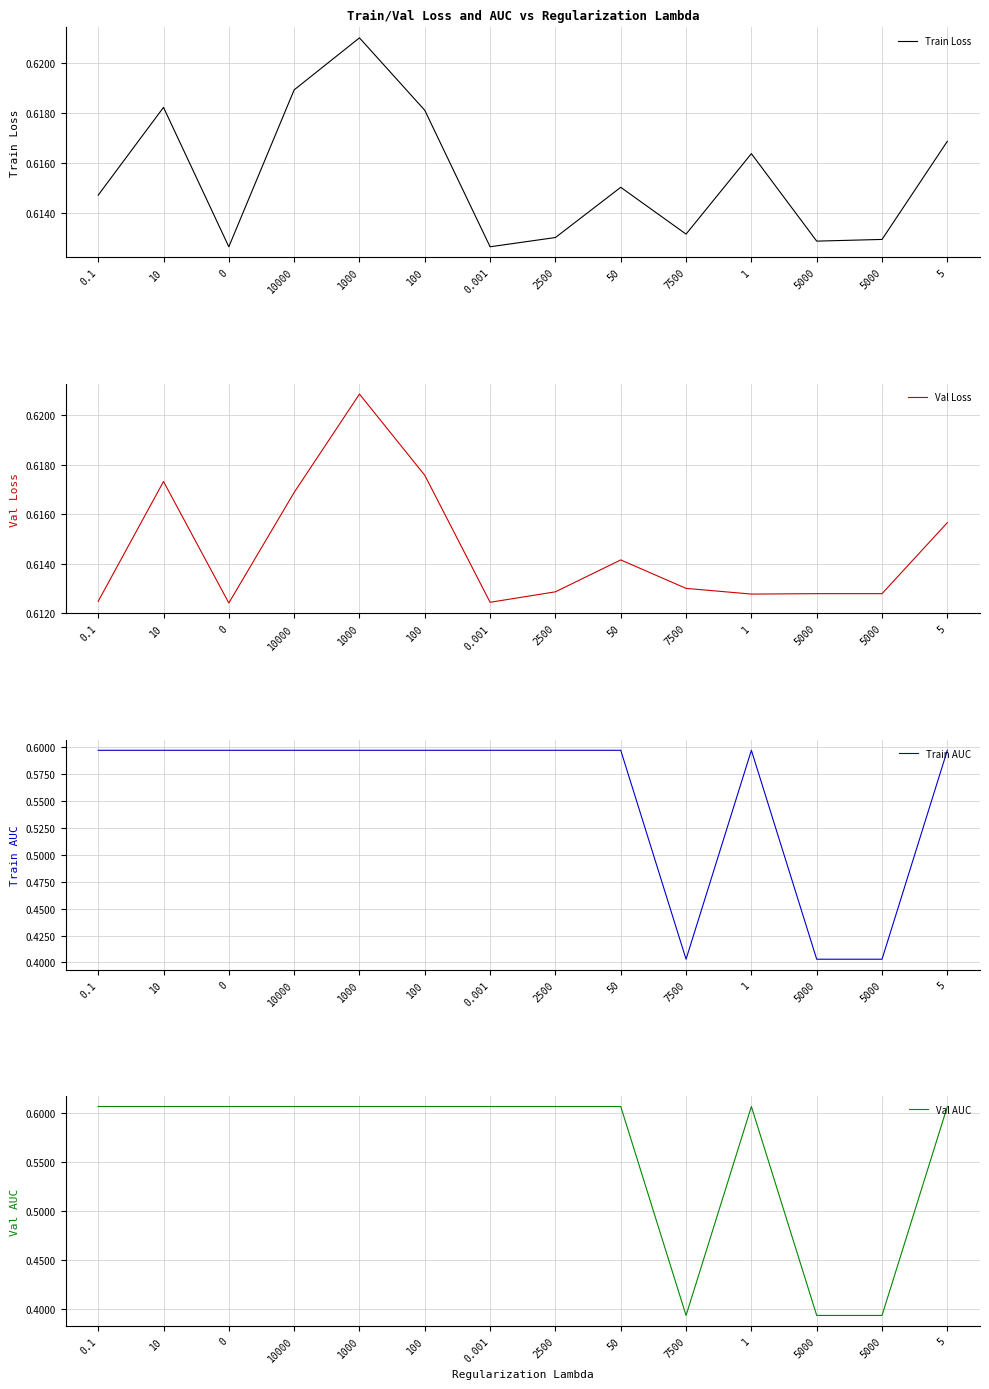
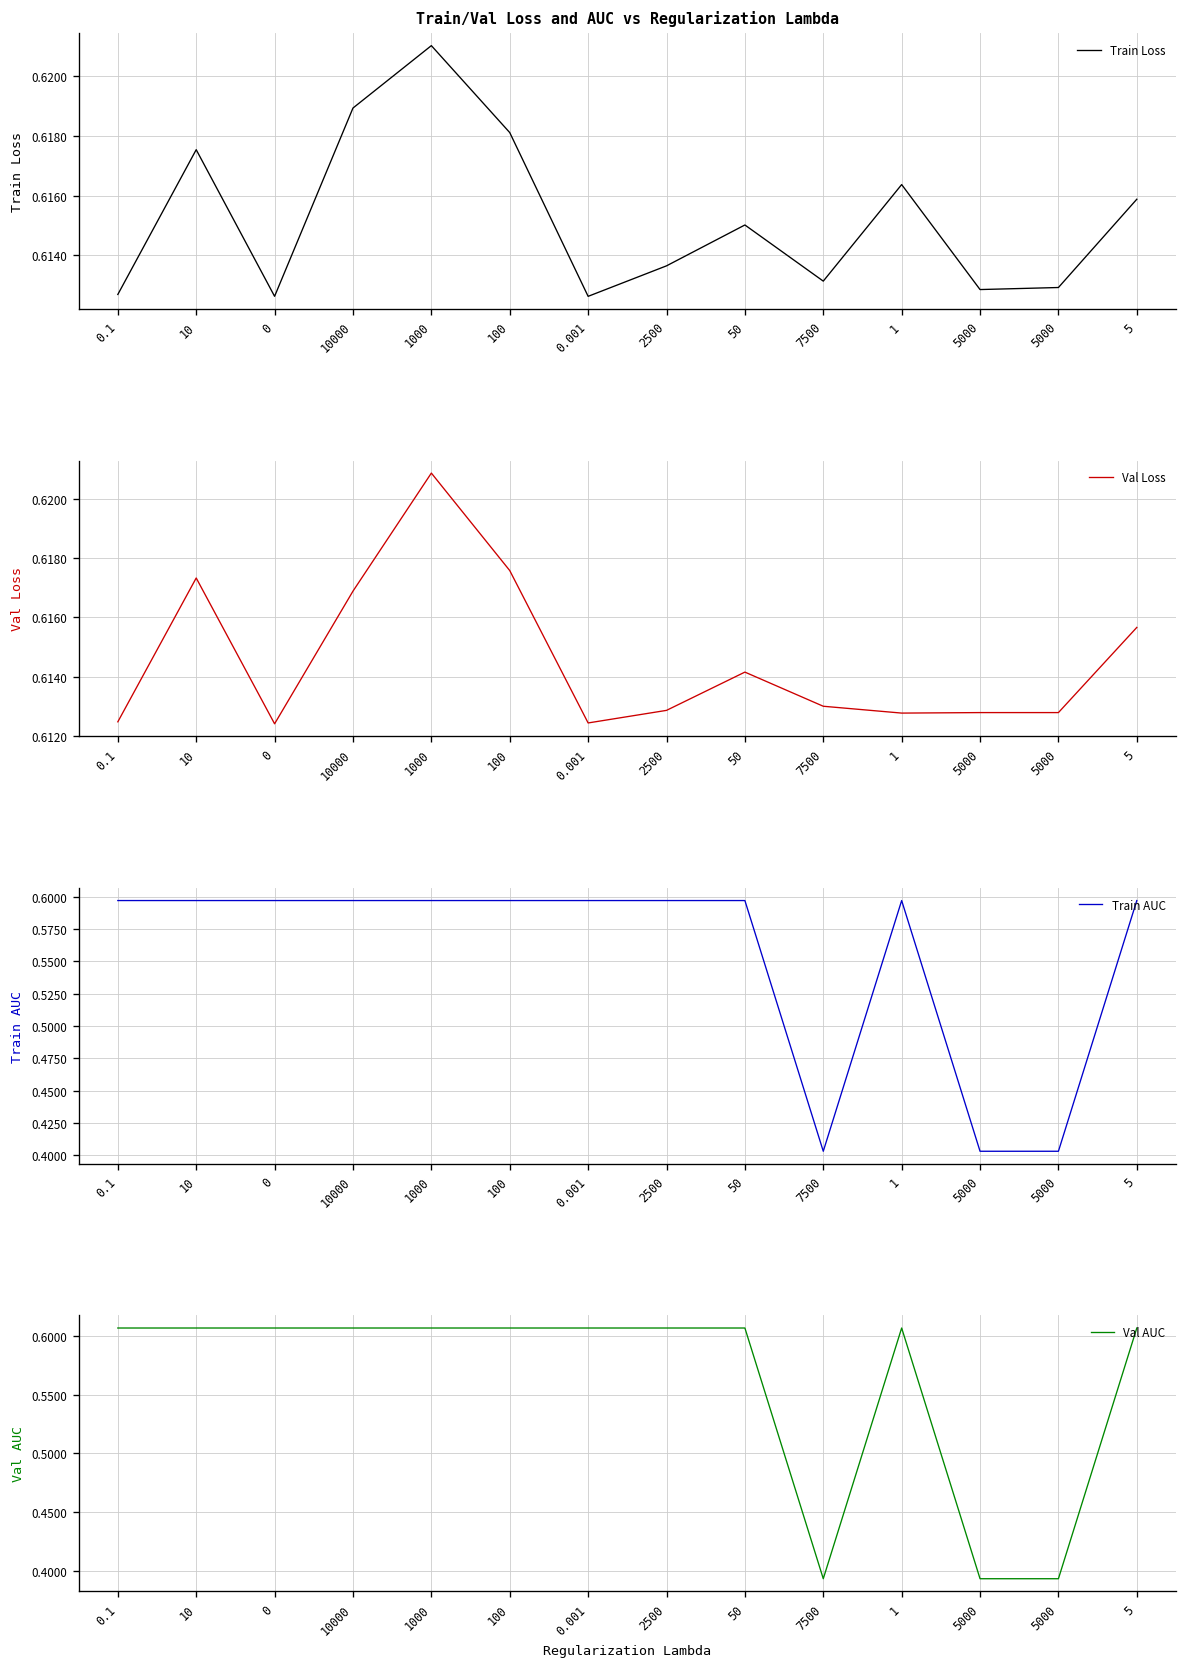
  {
    "Train/Val Loss and AUC vs Regularization Lambda": {
-     "0.1": 0.6147,
-     "10": 0.6182,
+     "0.1": 0.6127,
+     "10": 0.6175,
      "0": 0.6126,
      "10000": 0.6189,
      "1000": 0.6210,
      "100": 0.6181,
      "0.001": 0.6126,
-     "2500": 0.6130,
+     "2500": 0.6137,
      "50": 0.6150,
      "7500": 0.6131,
      "1": 0.6164,
-     "5": 0.6169
+     "5": 0.6159
    }
  }
